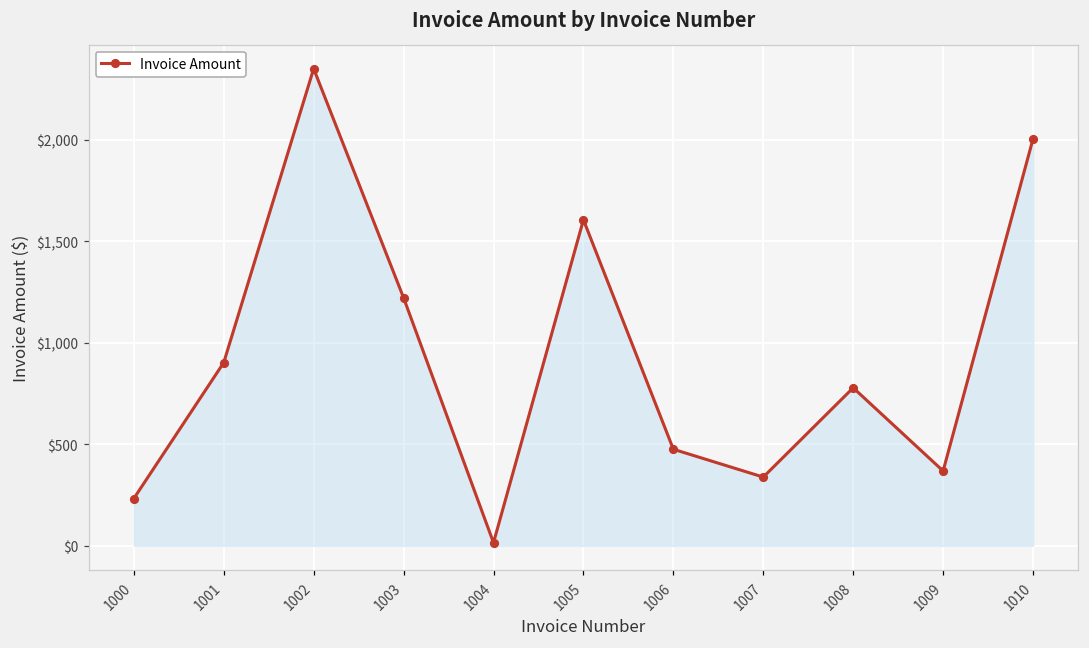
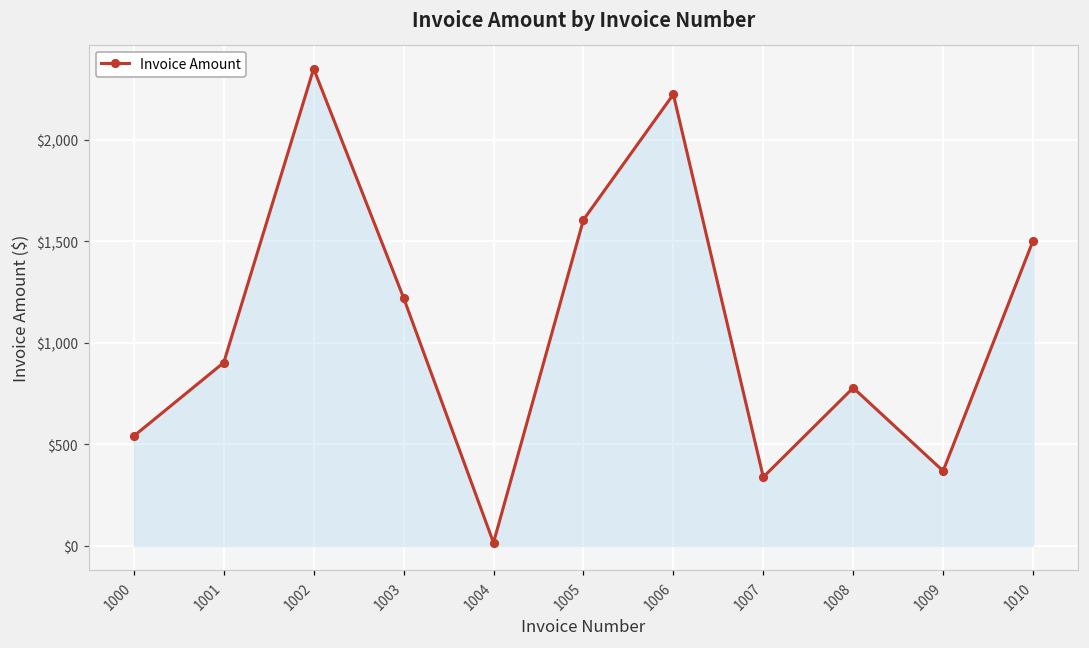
  {
-   "1000": "$230",
+   "1000": "$540",
    "1001": "$900",
    "1002": "$2,350",
    "1003": "$1,220",
    "1004": "$20",
    "1005": "$1,610",
-   "1006": "$480",
+   "1006": "$2,220",
    "1007": "$340",
    "1008": "$780",
    "1009": "$370",
-   "1010": "$2,000"
+   "1010": "$1,500"
  }
